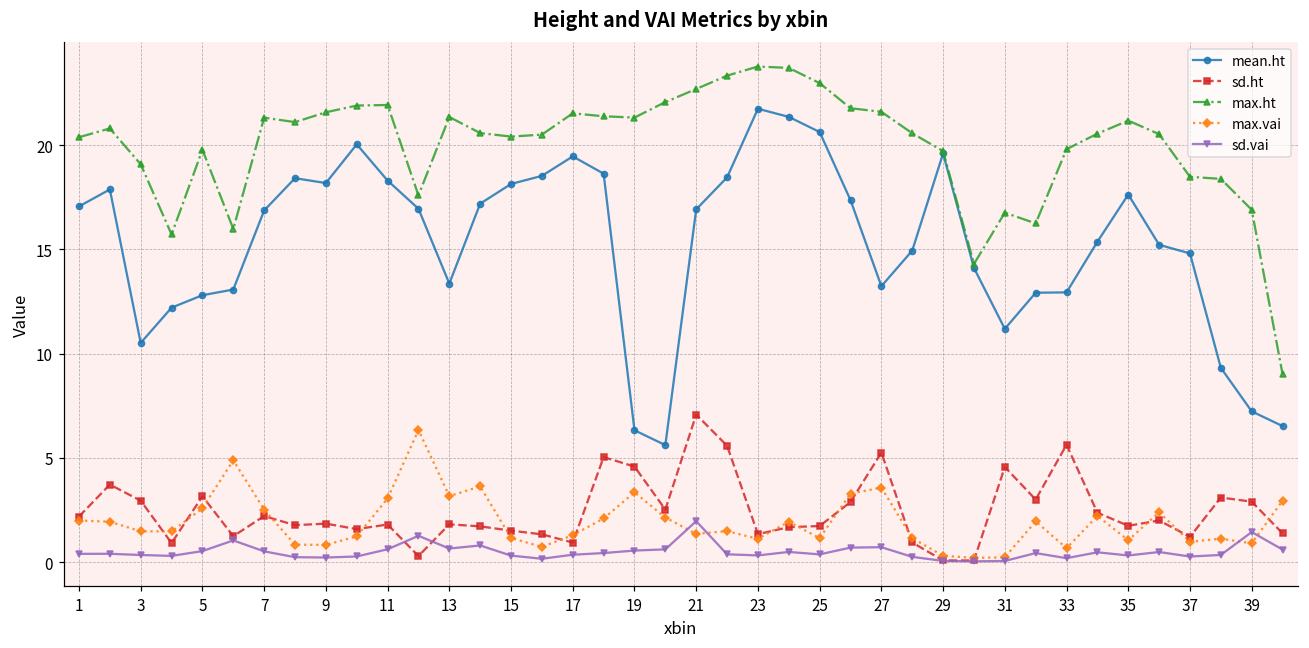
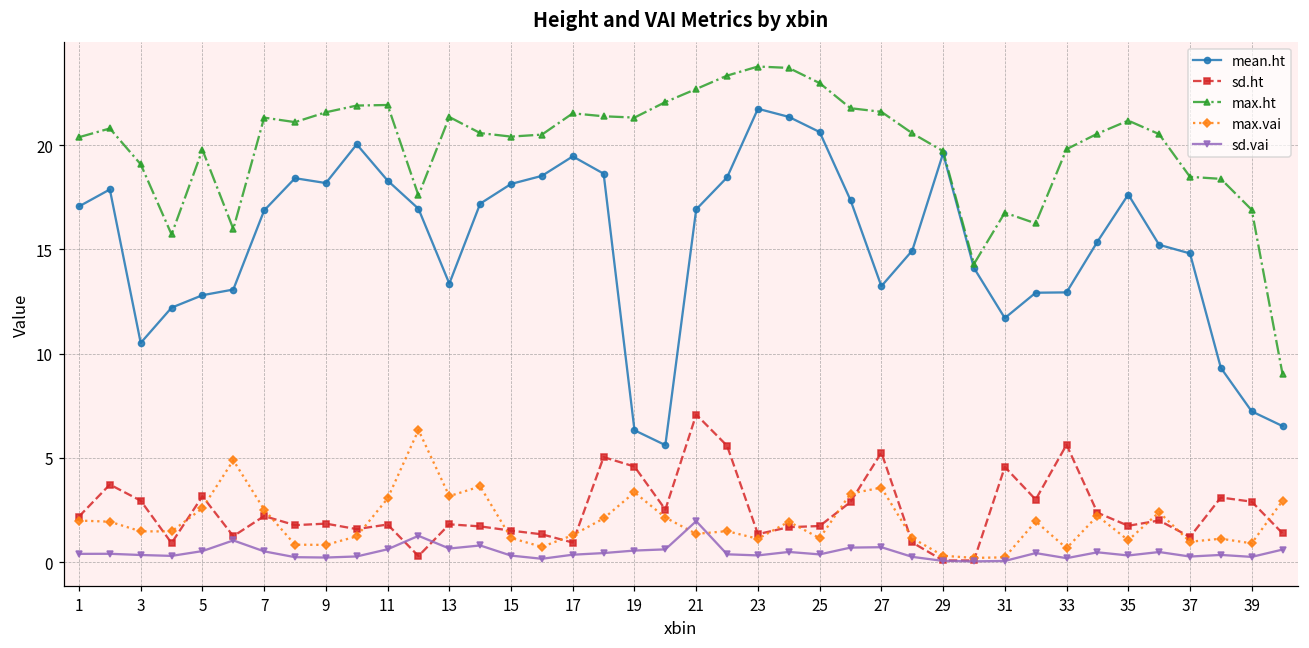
  {
    "mean.ht": {
      "1": 17.1,
      "3": 10.5,
      "5": 12.8,
      "7": 16.9,
      "9": 18.2,
      "11": 18.3,
      "13": 13.4,
      "15": 18.1,
      "17": 19.5,
      "19": 6.3,
      "21": 16.9,
      "23": 21.7,
      "25": 20.6,
      "27": 13.2,
-     "31": 11.2,
+     "31": 11.7,
      "33": 12.9,
      "35": 17.6,
      "37": 14.8,
      "39": 7.2
    },
    "sd.ht": {
      "1": 2.2,
      "3": 3.0,
      "5": 3.2,
      "7": 2.2,
      "9": 1.9,
      "11": 1.8,
      "13": 1.8,
      "15": 1.5,
      "17": 0.9,
      "19": 4.6,
      "21": 7.1,
      "23": 1.3,
      "25": 1.7,
      "27": 5.3,
      "31": 4.6,
      "33": 5.6,
      "35": 1.7,
      "37": 1.2,
      "39": 2.9
    },
    "max.ht": {
      "1": 20.4,
      "3": 19.1,
      "5": 19.8,
      "7": 21.3,
      "9": 21.6,
      "11": 21.9,
      "13": 21.3,
      "15": 20.4,
      "17": 21.5,
      "19": 21.3,
      "21": 22.7,
      "23": 23.8,
      "25": 23.0,
      "27": 21.6,
      "31": 16.8,
      "33": 19.8,
      "35": 21.2,
      "37": 18.5,
      "39": 16.9
    },
    "max.vai": {
      "1": 2.0,
      "3": 1.5,
      "5": 2.6,
      "7": 2.5,
      "9": 0.8,
      "11": 3.1,
      "13": 3.2,
      "15": 1.2,
      "17": 1.3,
      "19": 3.4,
      "21": 1.4,
      "23": 1.1,
      "25": 1.2,
      "27": 3.6,
      "29": 0.3,
      "31": 0.2,
      "33": 0.7,
      "35": 1.1,
      "37": 1.0,
      "39": 0.9
    },
    "sd.vai": {
      "1": 0.4,
      "3": 0.3,
      "5": 0.5,
      "7": 0.5,
      "9": 0.2,
      "11": 0.6,
      "13": 0.7,
      "15": 0.3,
      "17": 0.4,
      "19": 0.6,
      "21": 2.0,
      "23": 0.3,
      "25": 0.4,
      "27": 0.7,
      "31": 0.1,
      "33": 0.2,
      "35": 0.3,
      "37": 0.3,
-     "39": 1.4
+     "39": 0.3
    }
  }
